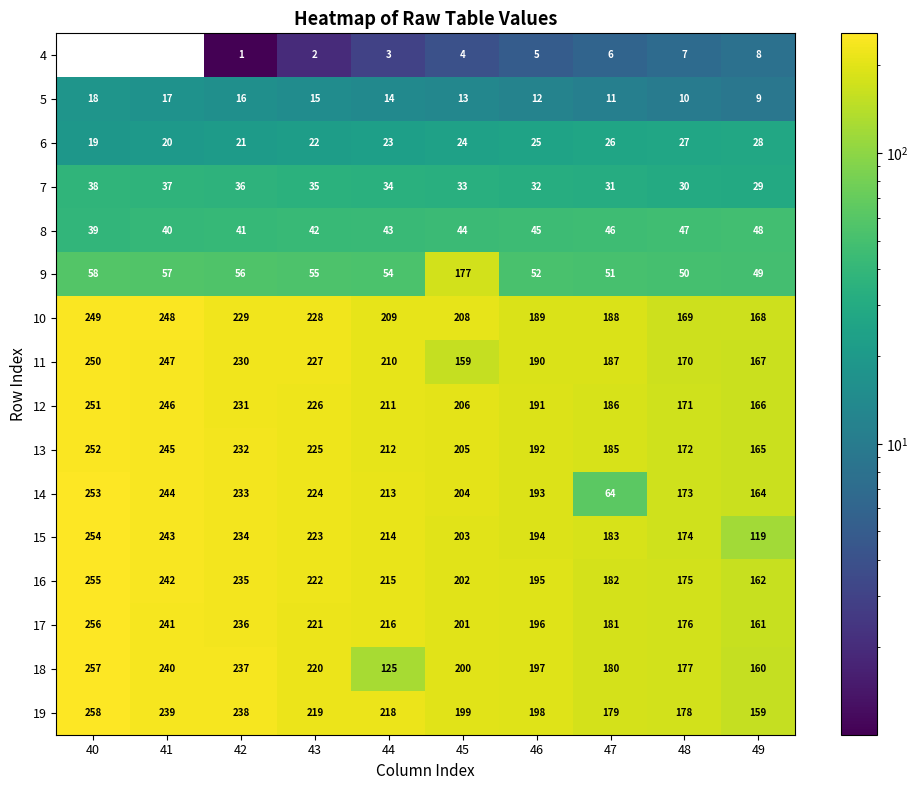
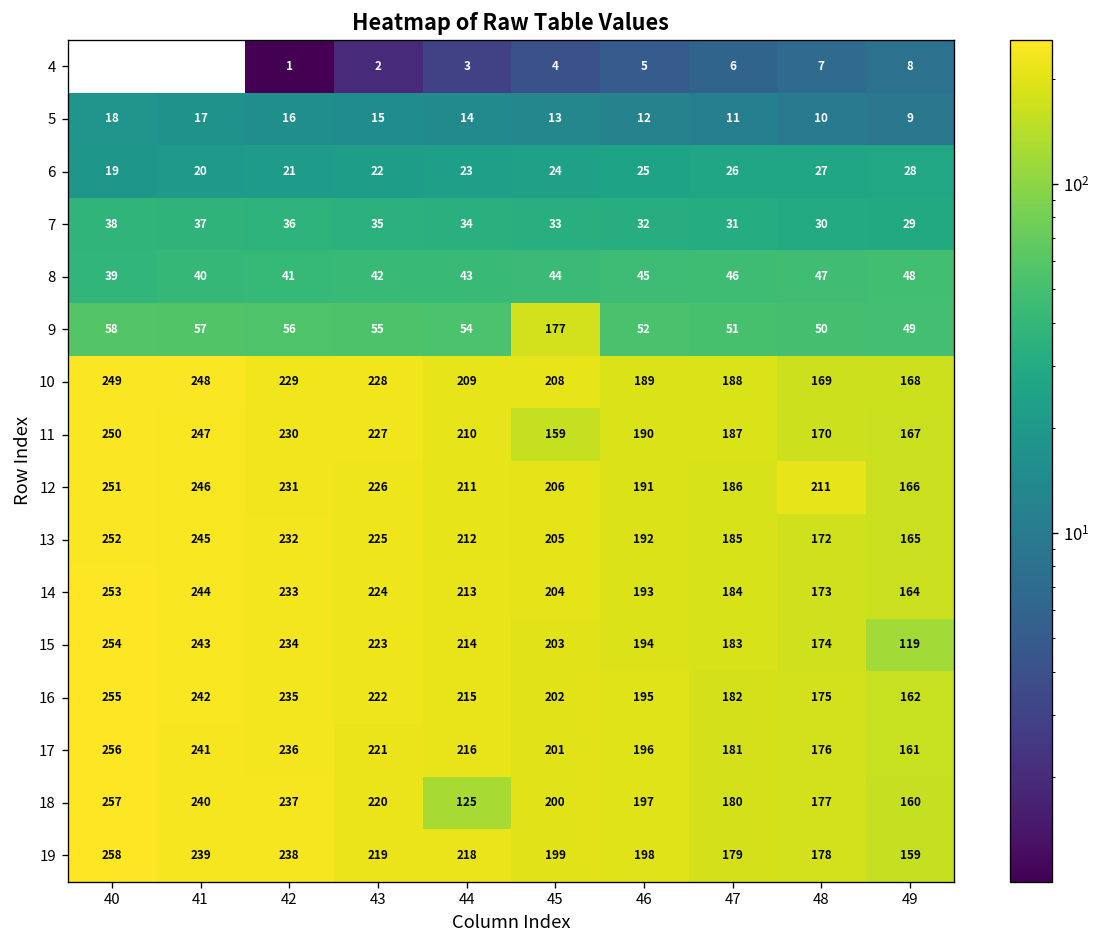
  {
    "4": {
      "42": 1,
      "43": 2,
      "44": 3,
      "45": 4,
      "46": 5,
      "47": 6,
      "48": 7,
      "49": 8
    },
    "5": {
      "40": 18,
      "41": 17,
      "42": 16,
      "43": 15,
      "44": 14,
      "45": 13,
      "46": 12,
      "47": 11,
      "48": 10,
      "49": 9
    },
    "6": {
      "40": 19,
      "41": 20,
      "42": 21,
      "43": 22,
      "44": 23,
      "45": 24,
      "46": 25,
      "47": 26,
      "48": 27,
      "49": 28
    },
    "7": {
      "40": 38,
      "41": 37,
      "42": 36,
      "43": 35,
      "44": 34,
      "45": 33,
      "46": 32,
      "47": 31,
      "48": 30,
      "49": 29
    },
    "8": {
      "40": 39,
      "41": 40,
      "42": 41,
      "43": 42,
      "44": 43,
      "45": 44,
      "46": 45,
      "47": 46,
      "48": 47,
      "49": 48
    },
    "9": {
      "40": 58,
      "41": 57,
      "42": 56,
      "43": 55,
      "44": 54,
      "45": 177,
      "46": 52,
      "47": 51,
      "48": 50,
      "49": 49
    },
    "10": {
      "40": 249,
      "41": 248,
      "42": 229,
      "43": 228,
      "44": 209,
      "45": 208,
      "46": 189,
      "47": 188,
      "48": 169,
      "49": 168
    },
    "11": {
      "40": 250,
      "41": 247,
      "42": 230,
      "43": 227,
      "44": 210,
      "45": 159,
      "46": 190,
      "47": 187,
      "48": 170,
      "49": 167
    },
    "12": {
      "40": 251,
      "41": 246,
      "42": 231,
      "43": 226,
      "44": 211,
      "45": 206,
      "46": 191,
      "47": 186,
-     "48": 171,
+     "48": 211,
      "49": 166
    },
    "13": {
      "40": 252,
      "41": 245,
      "42": 232,
      "43": 225,
      "44": 212,
      "45": 205,
      "46": 192,
      "47": 185,
      "48": 172,
      "49": 165
    },
    "14": {
      "40": 253,
      "41": 244,
      "42": 233,
      "43": 224,
      "44": 213,
      "45": 204,
      "46": 193,
-     "47": 64,
+     "47": 184,
      "48": 173,
      "49": 164
    },
    "15": {
      "40": 254,
      "41": 243,
      "42": 234,
      "43": 223,
      "44": 214,
      "45": 203,
      "46": 194,
      "47": 183,
      "48": 174,
      "49": 119
    },
    "16": {
      "40": 255,
      "41": 242,
      "42": 235,
      "43": 222,
      "44": 215,
      "45": 202,
      "46": 195,
      "47": 182,
      "48": 175,
      "49": 162
    },
    "17": {
      "40": 256,
      "41": 241,
      "42": 236,
      "43": 221,
      "44": 216,
      "45": 201,
      "46": 196,
      "47": 181,
      "48": 176,
      "49": 161
    },
    "18": {
      "40": 257,
      "41": 240,
      "42": 237,
      "43": 220,
      "44": 125,
      "45": 200,
      "46": 197,
      "47": 180,
      "48": 177,
      "49": 160
    },
    "19": {
      "40": 258,
      "41": 239,
      "42": 238,
      "43": 219,
      "44": 218,
      "45": 199,
      "46": 198,
      "47": 179,
      "48": 178,
      "49": 159
    }
  }
